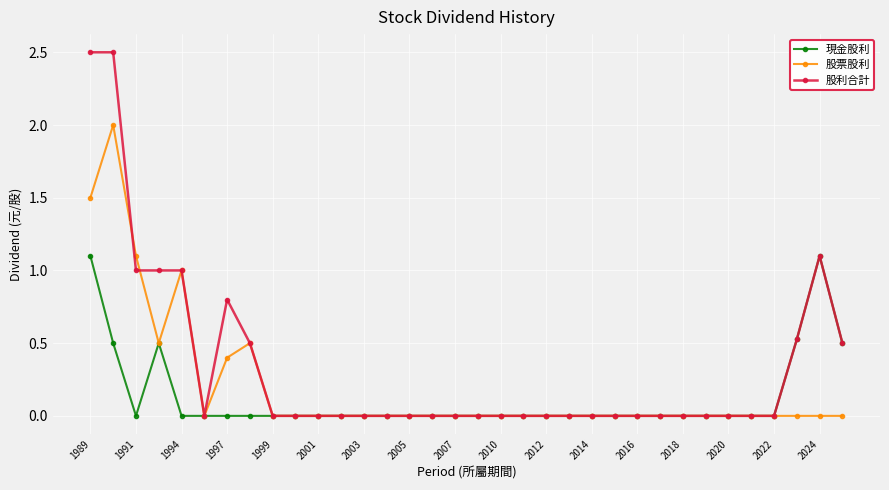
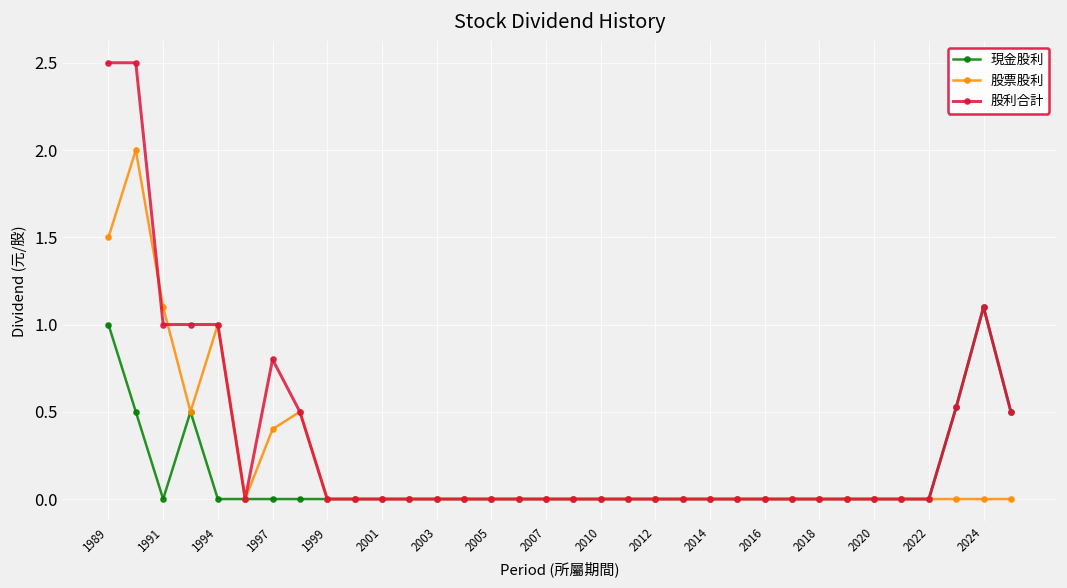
  {
    "現金股利": {
-     "1989": 1.1,
+     "1989": 1.0,
      "1991": 0.0,
      "1994": 0.0,
      "1997": 0.0
    },
    "股票股利": {
      "1989": 1.5,
      "1991": 1.1,
      "1997": 0.4,
      "2024": 0.0
    },
    "股利合計": {
      "1989": 2.5,
      "1991": 1.0,
      "1997": 0.8
    }
  }
